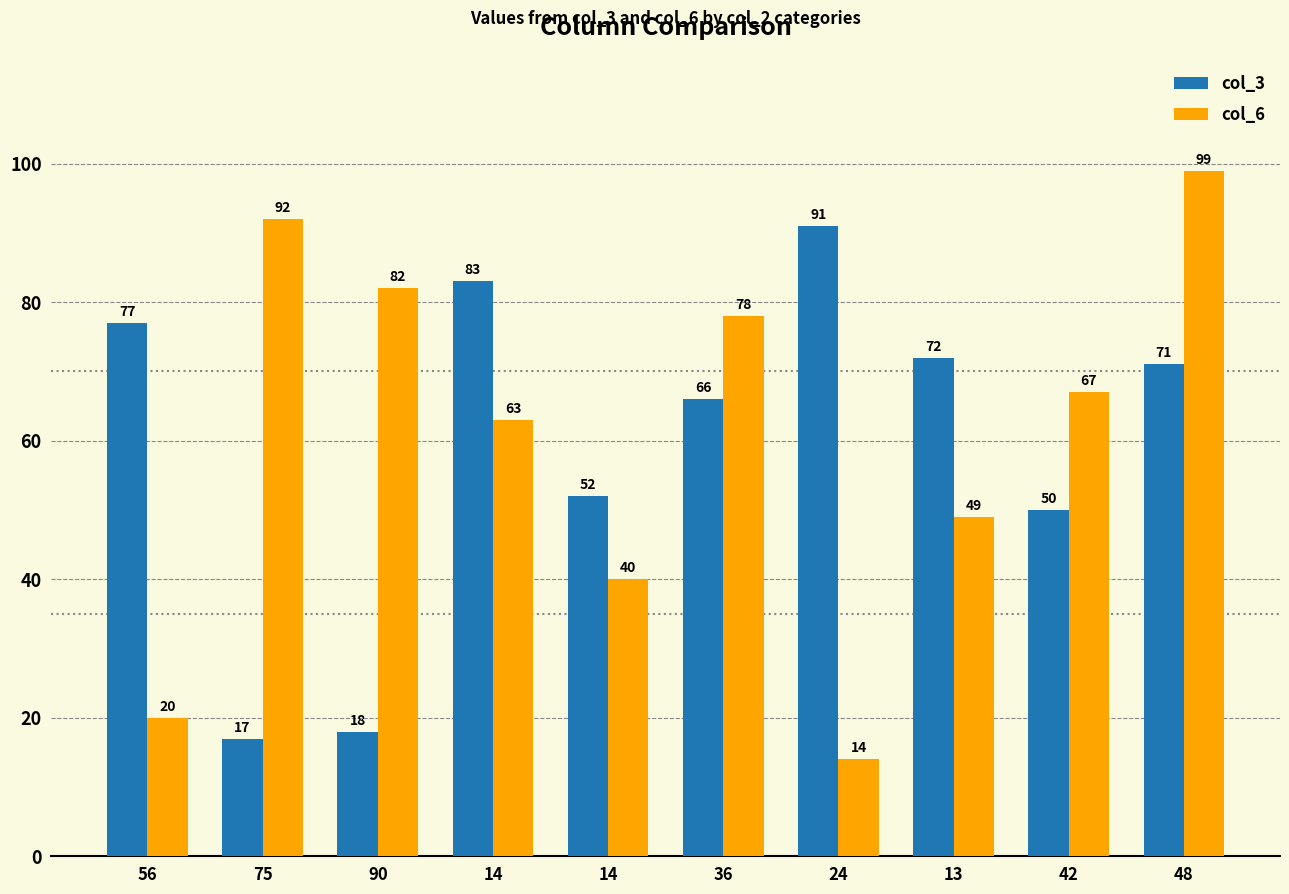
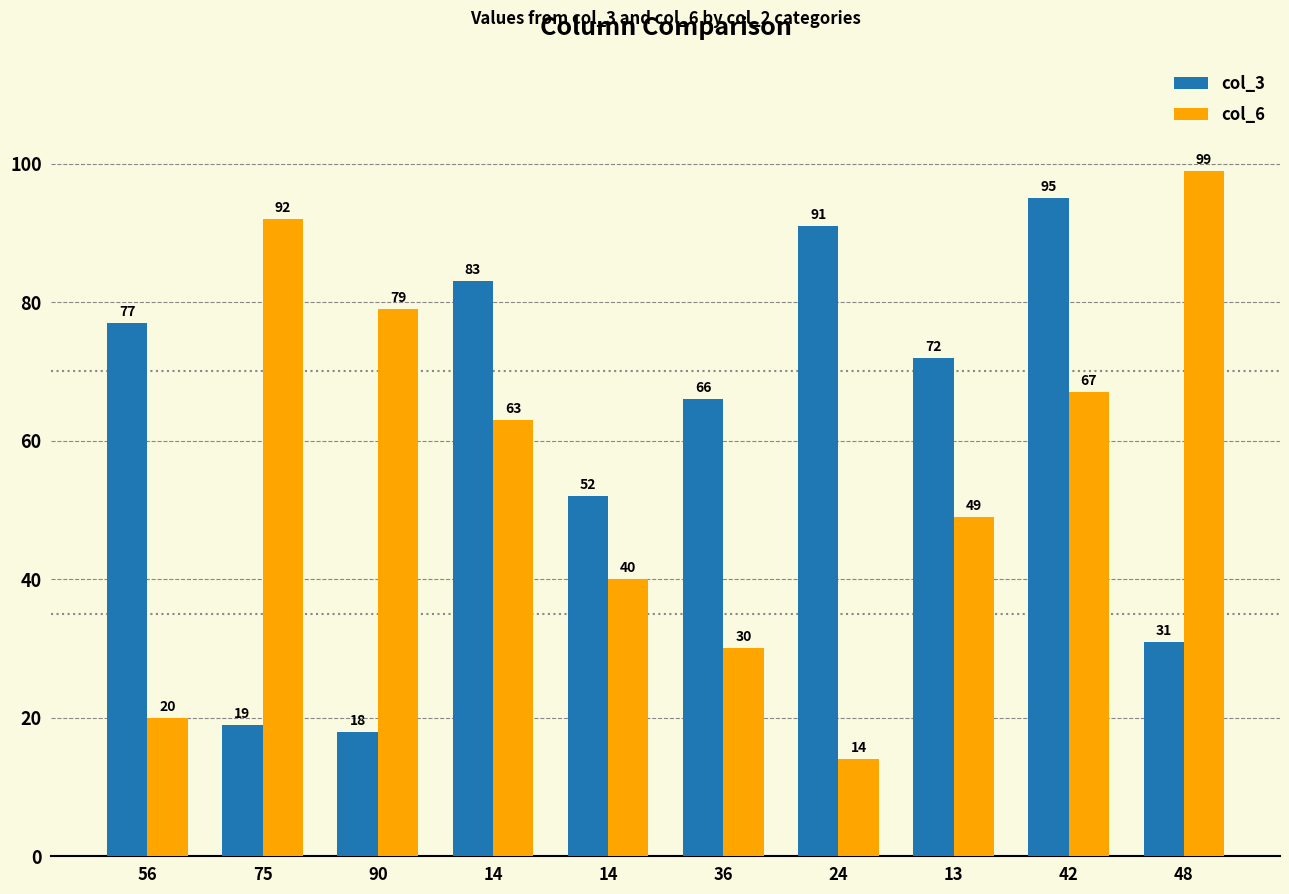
  {
    "col_3": {
      "56": 77,
-     "75": 17,
+     "75": 19,
      "90": 18,
      "36": 66,
      "24": 91,
      "13": 72,
-     "42": 50,
-     "48": 71
+     "42": 95,
+     "48": 31
    },
    "col_6": {
      "56": 20,
      "75": 92,
-     "90": 82,
-     "36": 78,
+     "90": 79,
+     "36": 30,
      "24": 14,
      "13": 49,
      "42": 67,
      "48": 99
    }
  }
